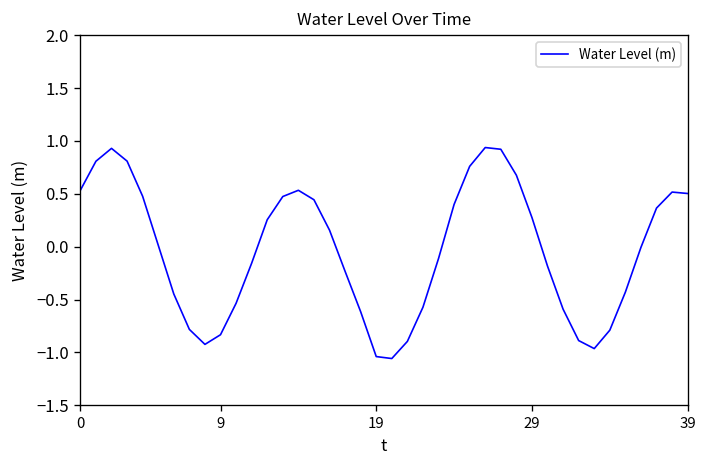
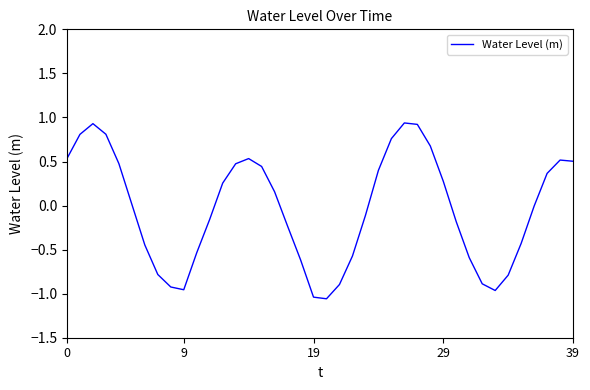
  {
    "0": 0.5,
-   "9": -0.8,
+   "9": -1.0,
    "19": -1.0,
    "29": 0.3,
    "39": 0.5
  }
